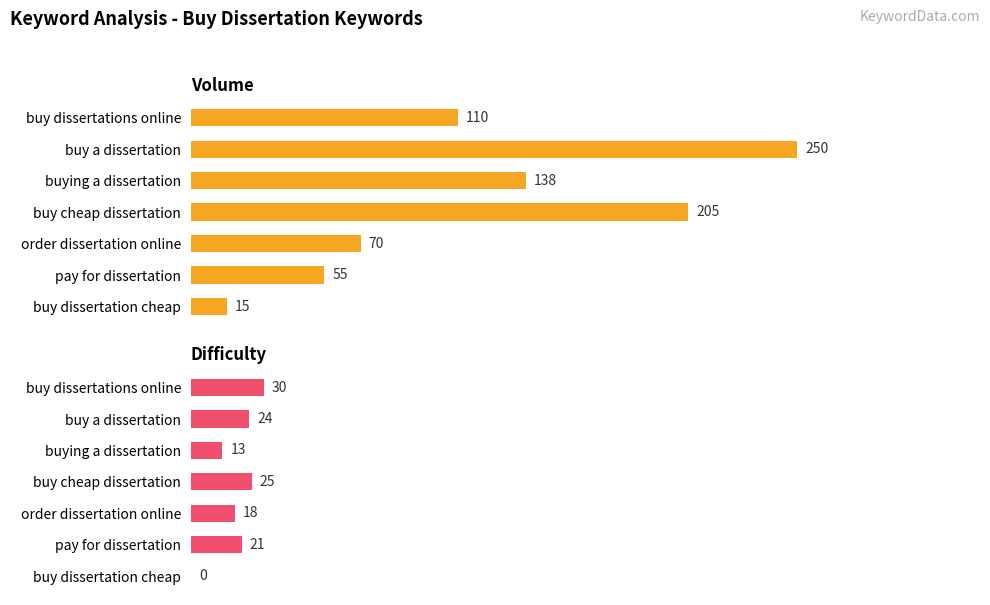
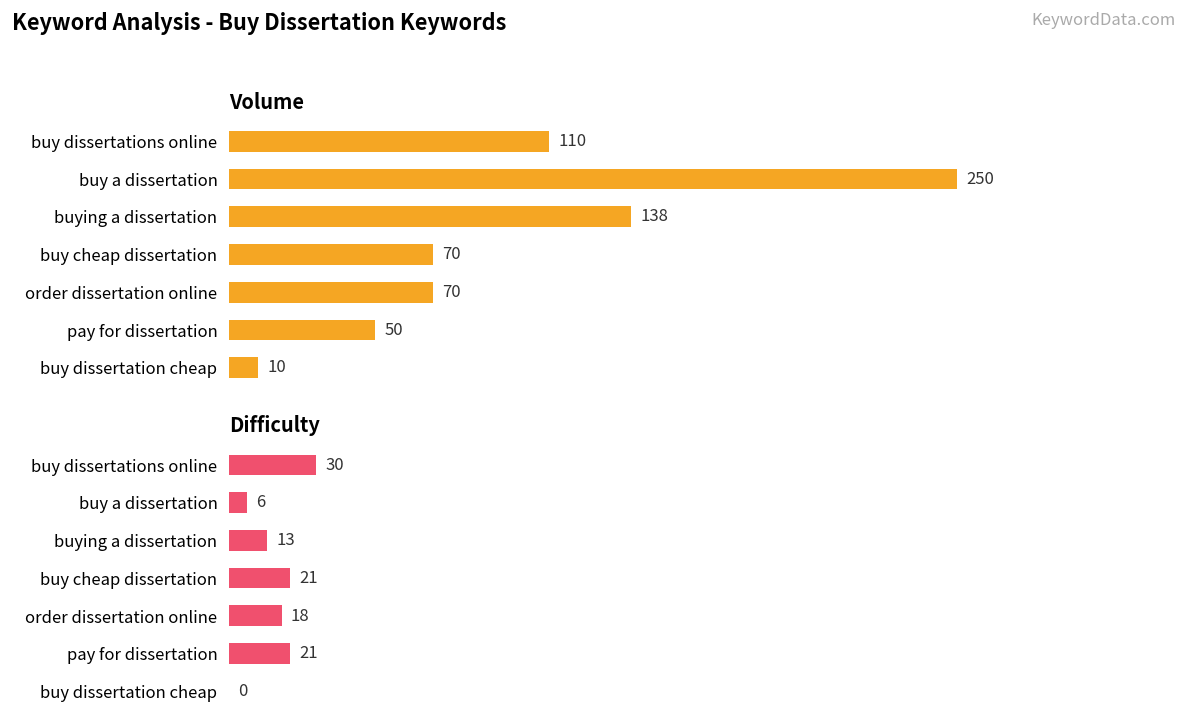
  {
    "Volume": {
      "buy dissertations online": 110,
      "buy a dissertation": 250,
      "buying a dissertation": 138,
-     "buy cheap dissertation": 205,
+     "buy cheap dissertation": 70,
      "order dissertation online": 70,
-     "pay for dissertation": 55,
-     "buy dissertation cheap": 15
+     "pay for dissertation": 50,
+     "buy dissertation cheap": 10
    },
    "Difficulty": {
      "buy dissertations online": 30,
-     "buy a dissertation": 24,
+     "buy a dissertation": 6,
      "buying a dissertation": 13,
-     "buy cheap dissertation": 25,
+     "buy cheap dissertation": 21,
      "order dissertation online": 18,
      "pay for dissertation": 21,
      "buy dissertation cheap": 0
    }
  }
